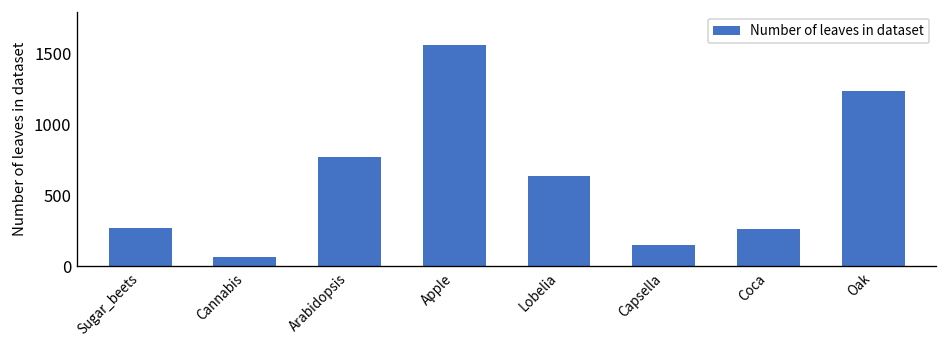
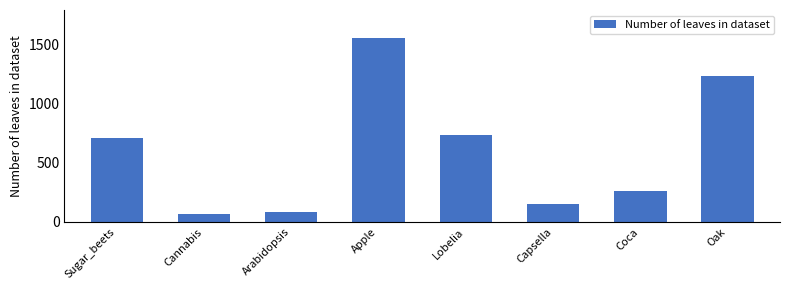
  {
-   "Sugar_beets": 270,
+   "Sugar_beets": 710,
    "Cannabis": 70,
-   "Arabidopsis": 770,
+   "Arabidopsis": 80,
    "Apple": 1560,
-   "Lobelia": 640,
+   "Lobelia": 730,
    "Capsella": 150,
    "Coca": 260,
    "Oak": 1240
  }
